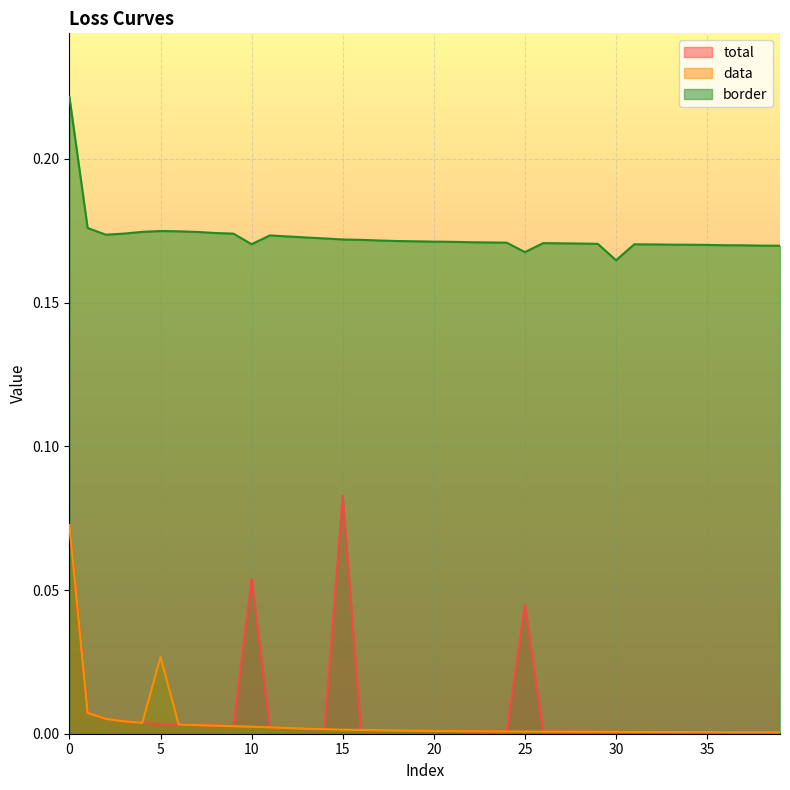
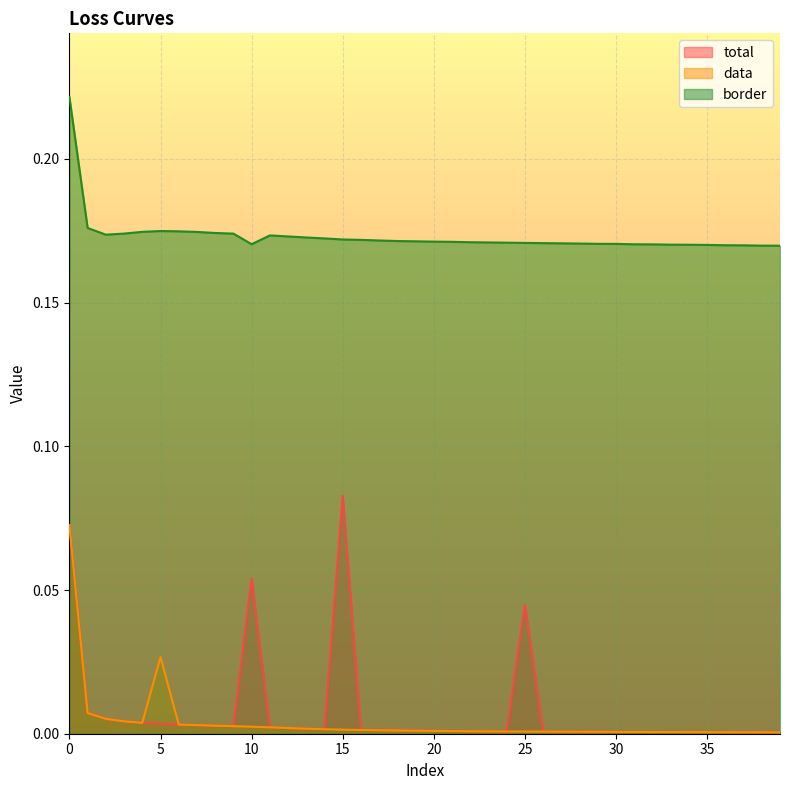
  {
    "total": {
      "5": 0.003,
      "10": 0.054,
      "15": 0.083,
      "25": 0.045
    },
    "data": {
      "5": 0.027,
      "10": 0.002,
      "15": 0.001,
      "25": 0.001
    },
    "border": {
      "0": 0.222,
      "5": 0.175,
      "10": 0.170,
      "15": 0.172,
      "20": 0.171,
-     "25": 0.168,
-     "30": 0.165,
+     "25": 0.171,
+     "30": 0.170,
      "35": 0.170
    }
  }
